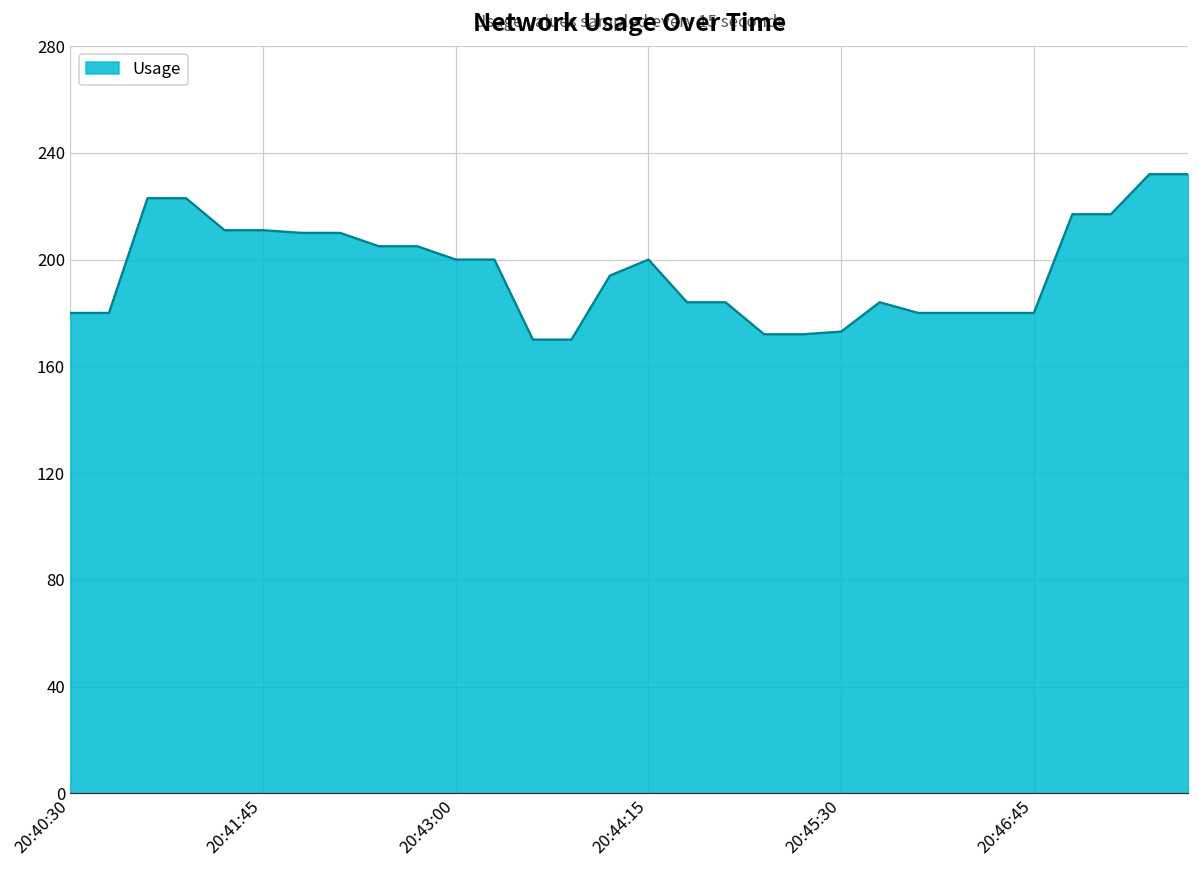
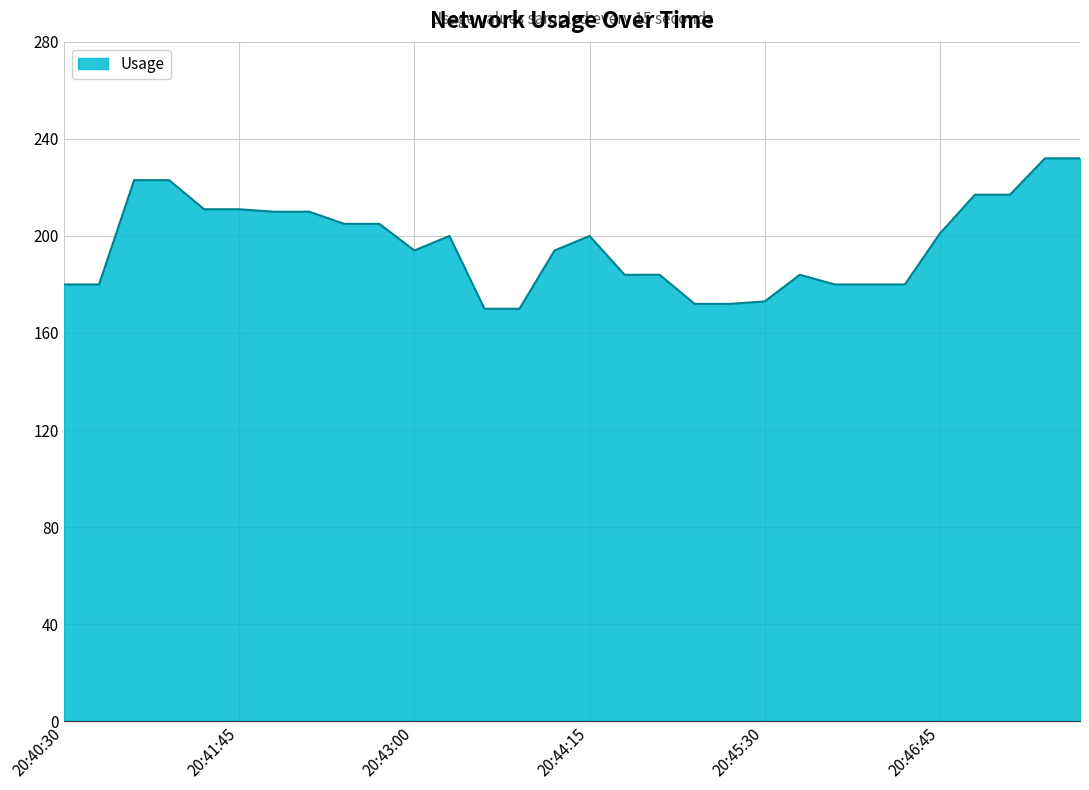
  {
    "20:40:30": 180,
    "20:41:45": 211,
-   "20:43:00": 200,
+   "20:43:00": 194,
    "20:44:15": 200,
    "20:45:30": 173,
-   "20:46:45": 180
+   "20:46:45": 201
  }
